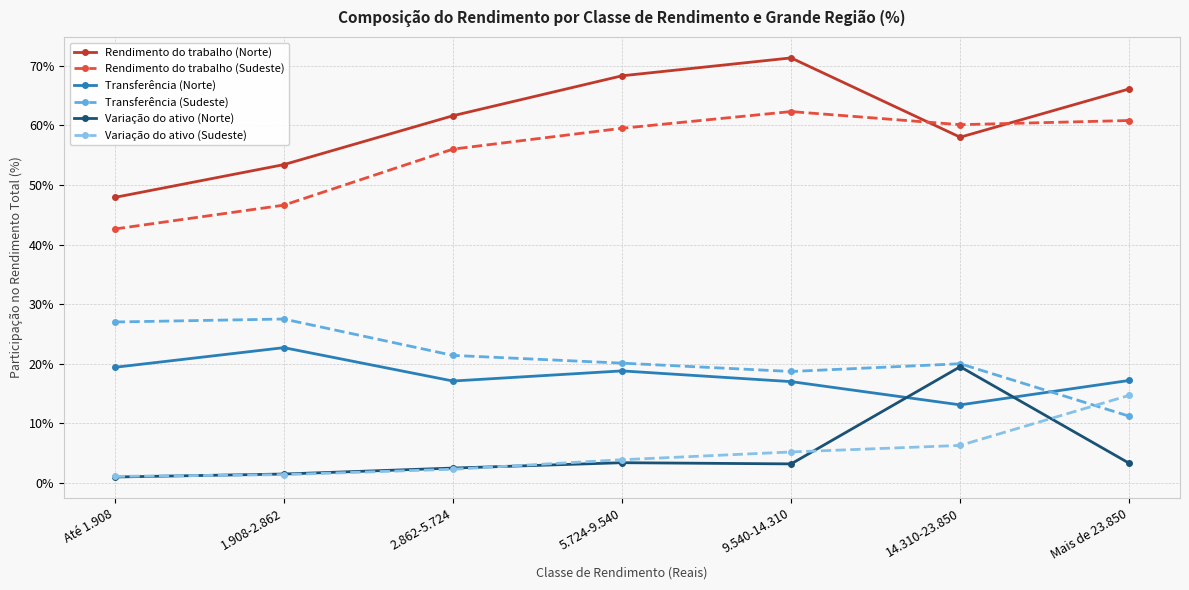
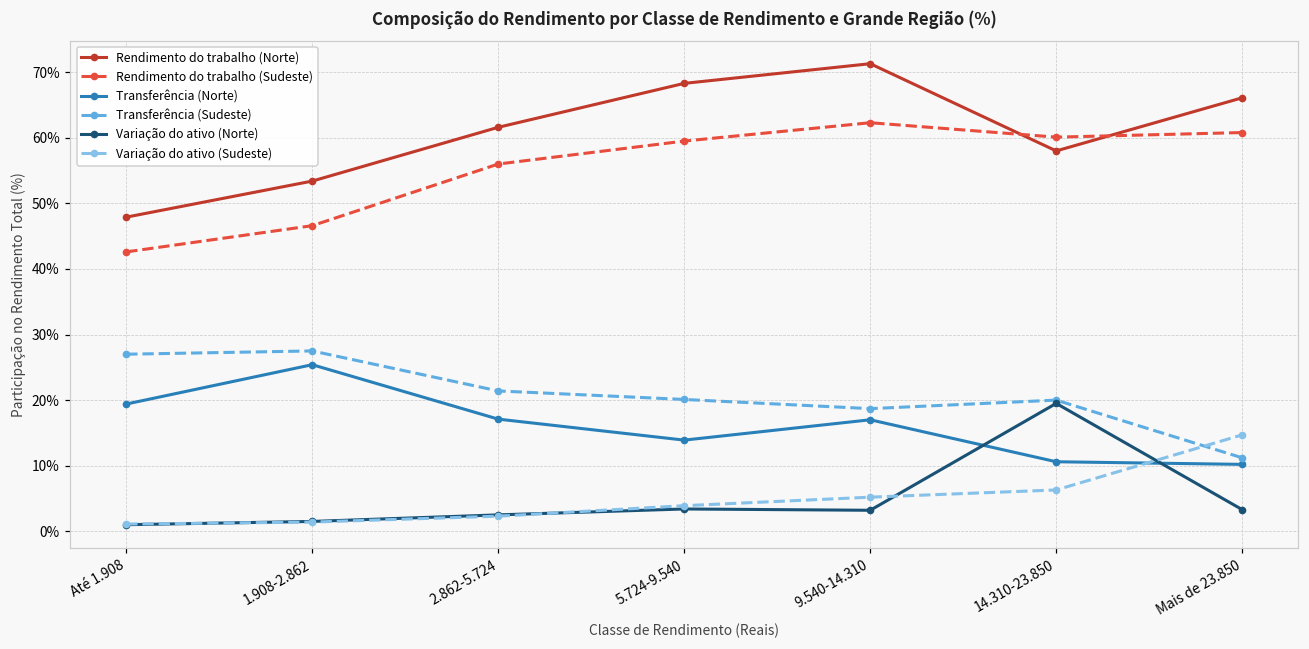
  {
    "Transferência (Norte)": {
      "Até 1.908": "19%",
-     "1.908-2.862": "23%",
+     "1.908-2.862": "25%",
      "2.862-5.724": "17%",
-     "5.724-9.540": "19%",
+     "5.724-9.540": "14%",
      "9.540-14.310": "17%",
-     "14.310-23.850": "13%",
-     "Mais de 23.850": "17%"
+     "14.310-23.850": "11%",
+     "Mais de 23.850": "10%"
    },
    "Variação do ativo (Norte)": {
      "5.724-9.540": "3%",
      "9.540-14.310": "3%",
      "14.310-23.850": "20%",
      "Mais de 23.850": "3%"
    }
  }
